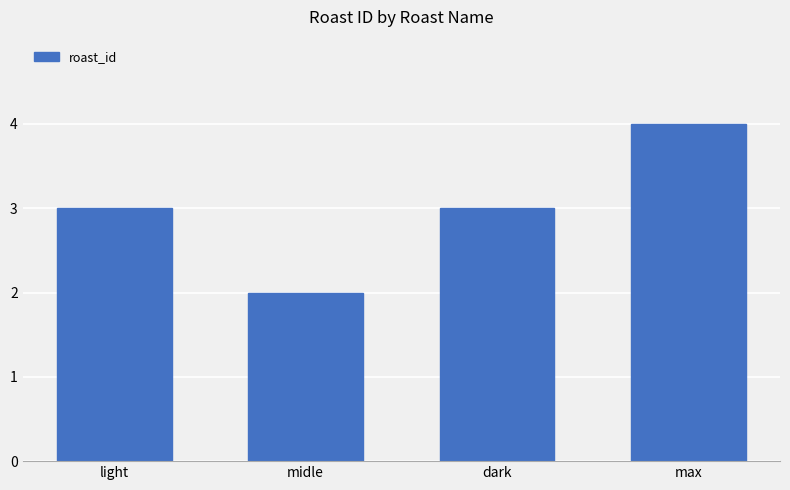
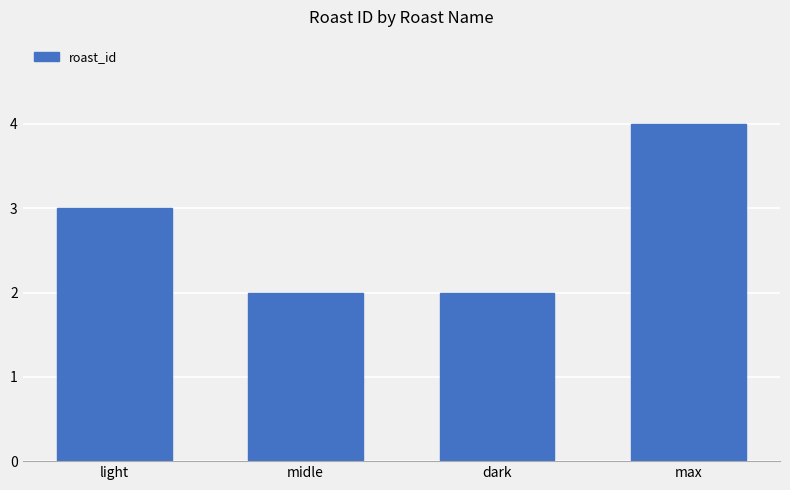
  {
    "light": 3,
    "midle": 2,
-   "dark": 3,
+   "dark": 2,
    "max": 4
  }
